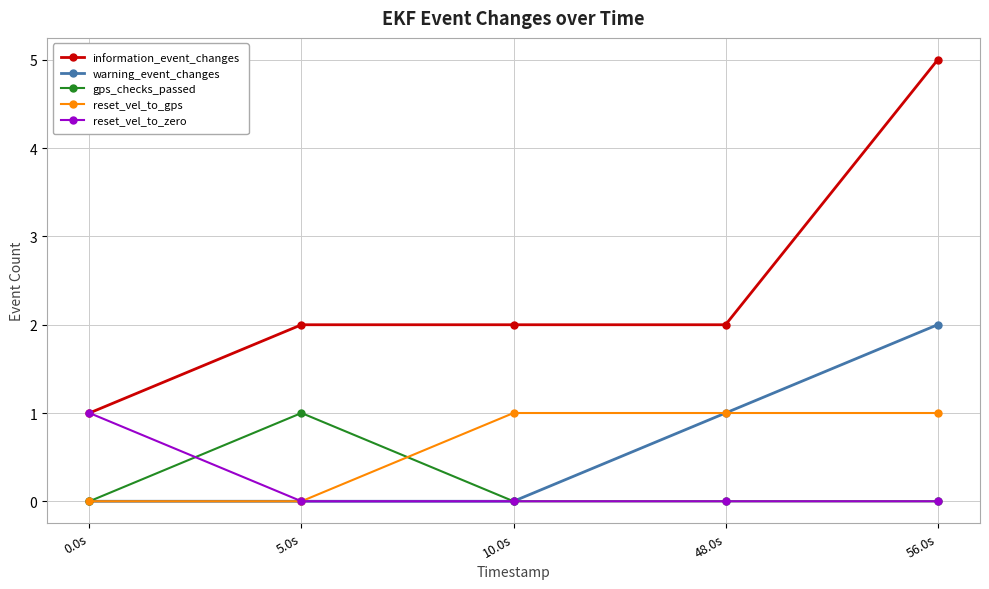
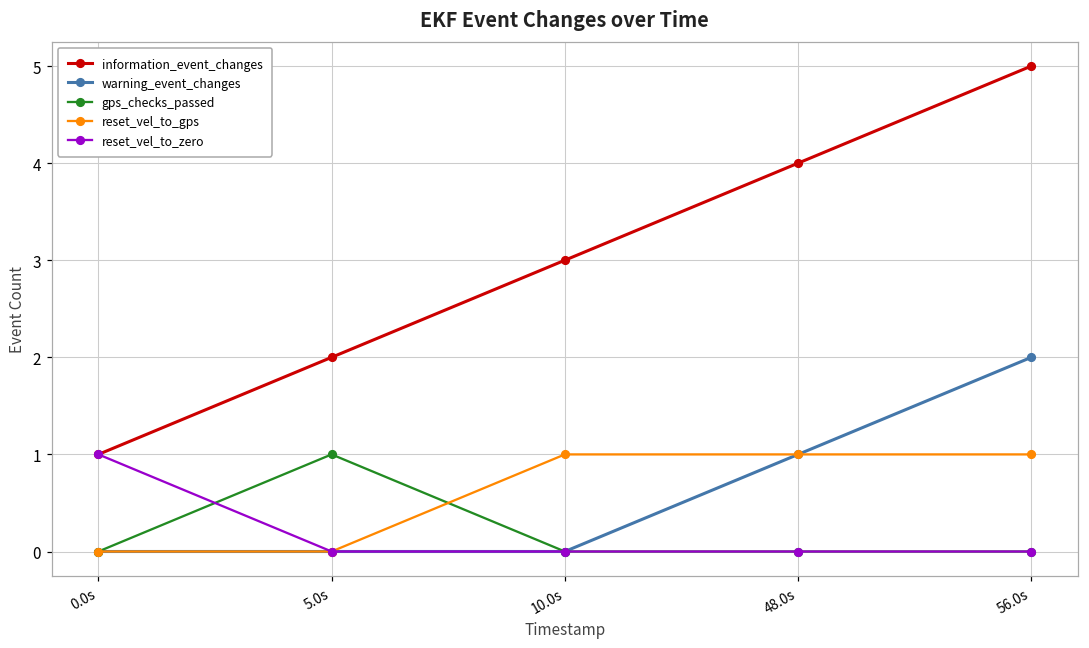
  {
    "information_event_changes": {
      "5.0s": 2,
-     "10.0s": 2,
-     "48.0s": 2,
+     "10.0s": 3,
+     "48.0s": 4,
      "56.0s": 5
    },
    "warning_event_changes": {
      "56.0s": 2
    },
    "gps_checks_passed": {
      "5.0s": 1
    },
    "reset_vel_to_gps": {
      "10.0s": 1,
      "56.0s": 1
    }
  }
